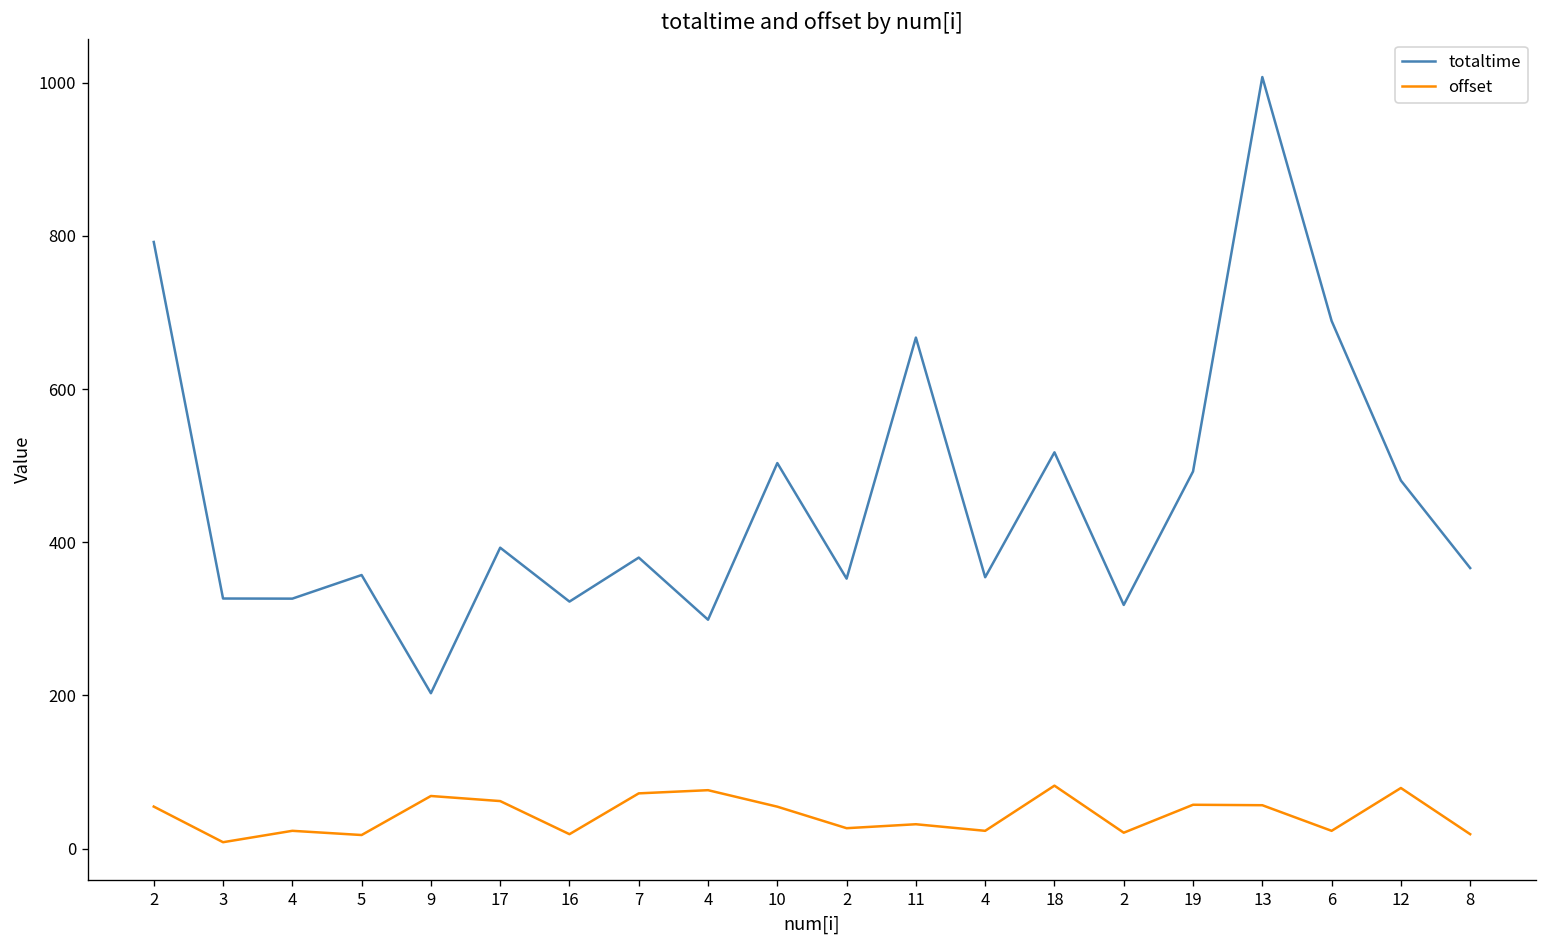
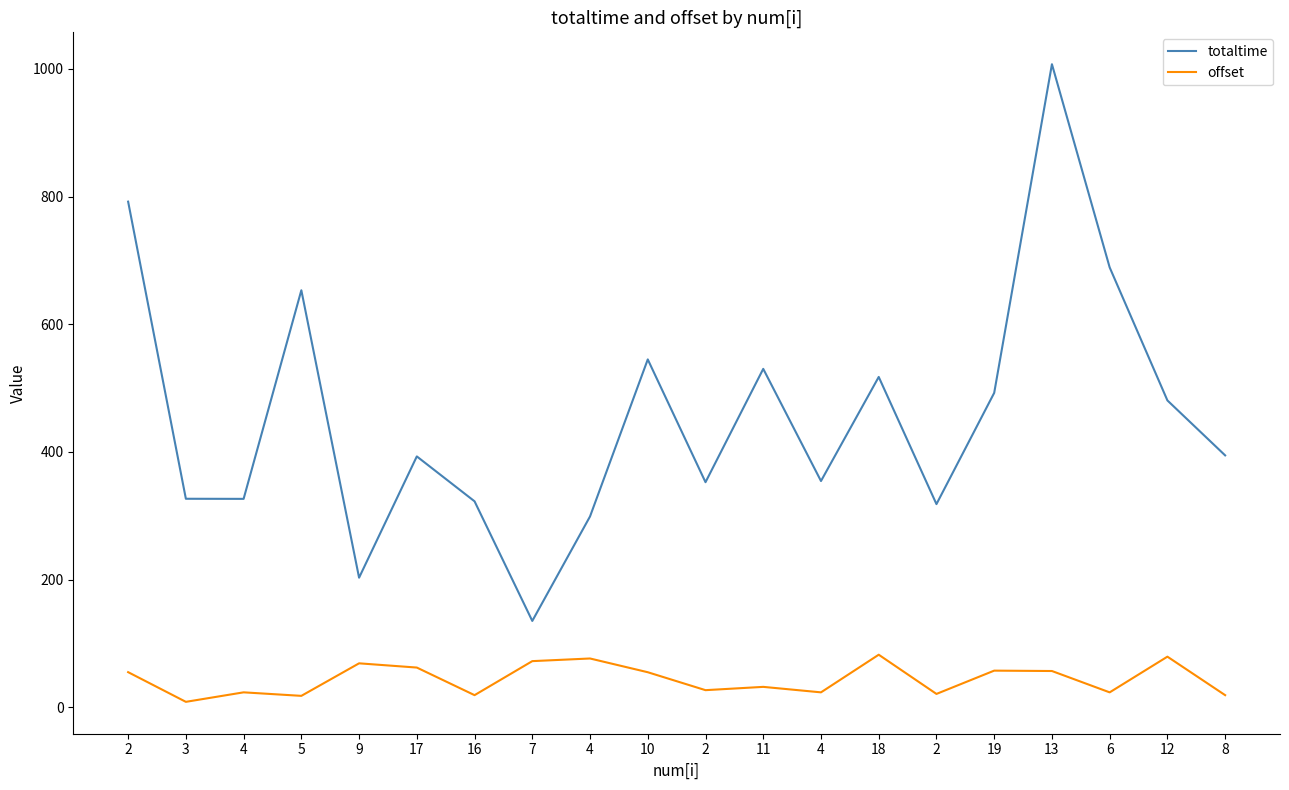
  {
    "totaltime": {
      "3": 330,
-     "5": 360,
+     "5": 650,
      "9": 200,
      "17": 390,
      "16": 320,
-     "7": 380,
-     "10": 500,
-     "11": 670,
+     "7": 140,
+     "10": 540,
+     "11": 530,
      "18": 520,
      "19": 490,
      "13": 1010,
      "6": 690,
      "12": 480,
-     "8": 370
+     "8": 390
    },
    "offset": {
      "3": 10,
      "5": 20,
      "9": 70,
      "17": 60,
      "16": 20,
      "7": 70,
      "10": 50,
      "11": 30,
      "18": 80,
      "19": 60,
      "13": 60,
      "6": 20,
      "12": 80,
      "8": 20
    }
  }
